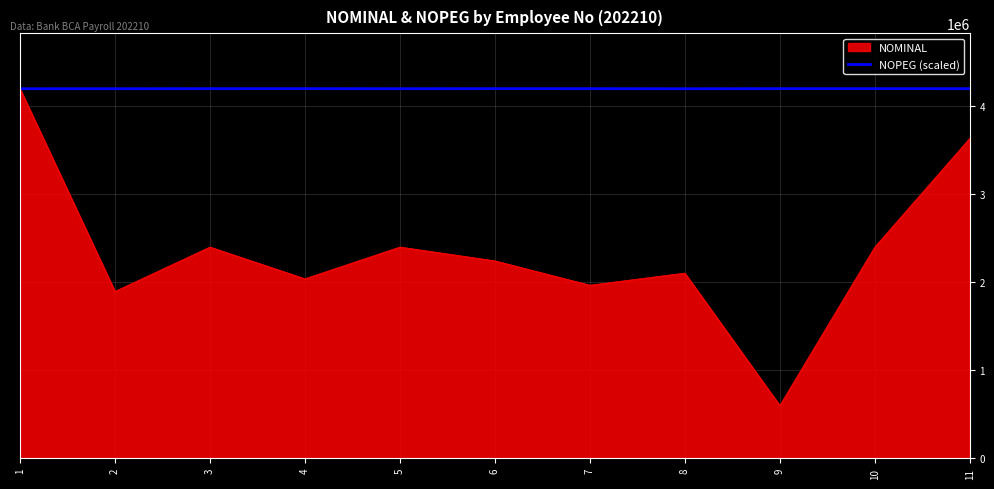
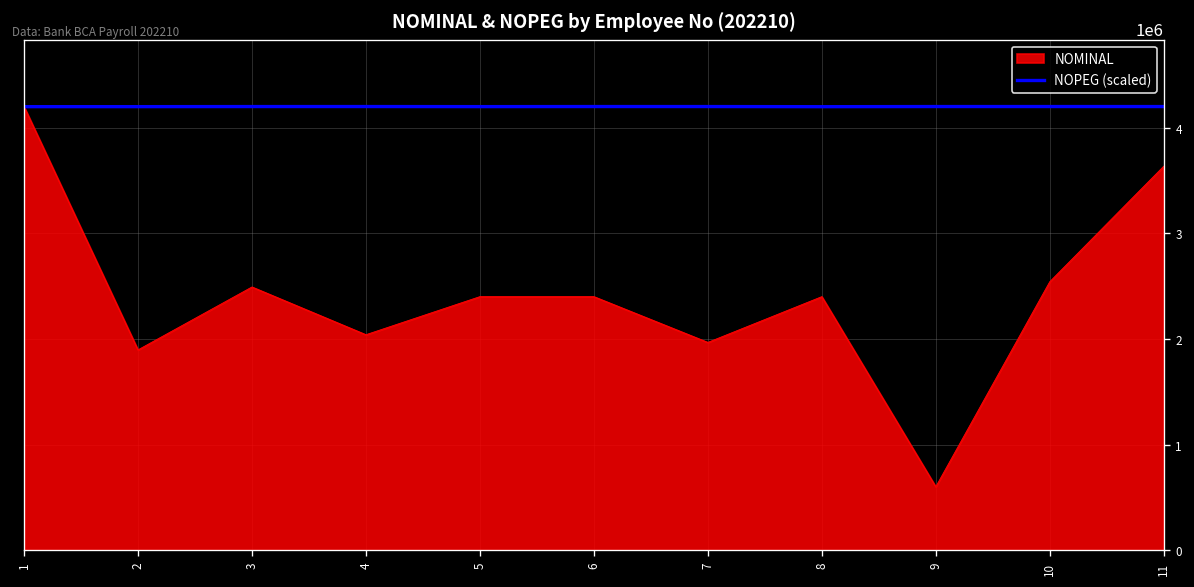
  {
    "NOMINAL": {
      "2": 1900000,
-     "3": 2400000,
+     "3": 2500000,
      "4": 2000000,
      "5": 2400000,
-     "6": 2200000,
+     "6": 2400000,
      "7": 2000000,
-     "8": 2100000,
+     "8": 2400000,
      "9": 600000,
-     "10": 2400000,
+     "10": 2500000,
      "11": 3600000
    },
    "NOPEG (scaled)": {
      "2": 4200000,
      "3": 4200000,
      "4": 4200000,
      "5": 4200000,
      "6": 4200000,
      "7": 4200000,
      "8": 4200000,
      "9": 4200000,
      "10": 4200000,
      "11": 4200000
    }
  }
